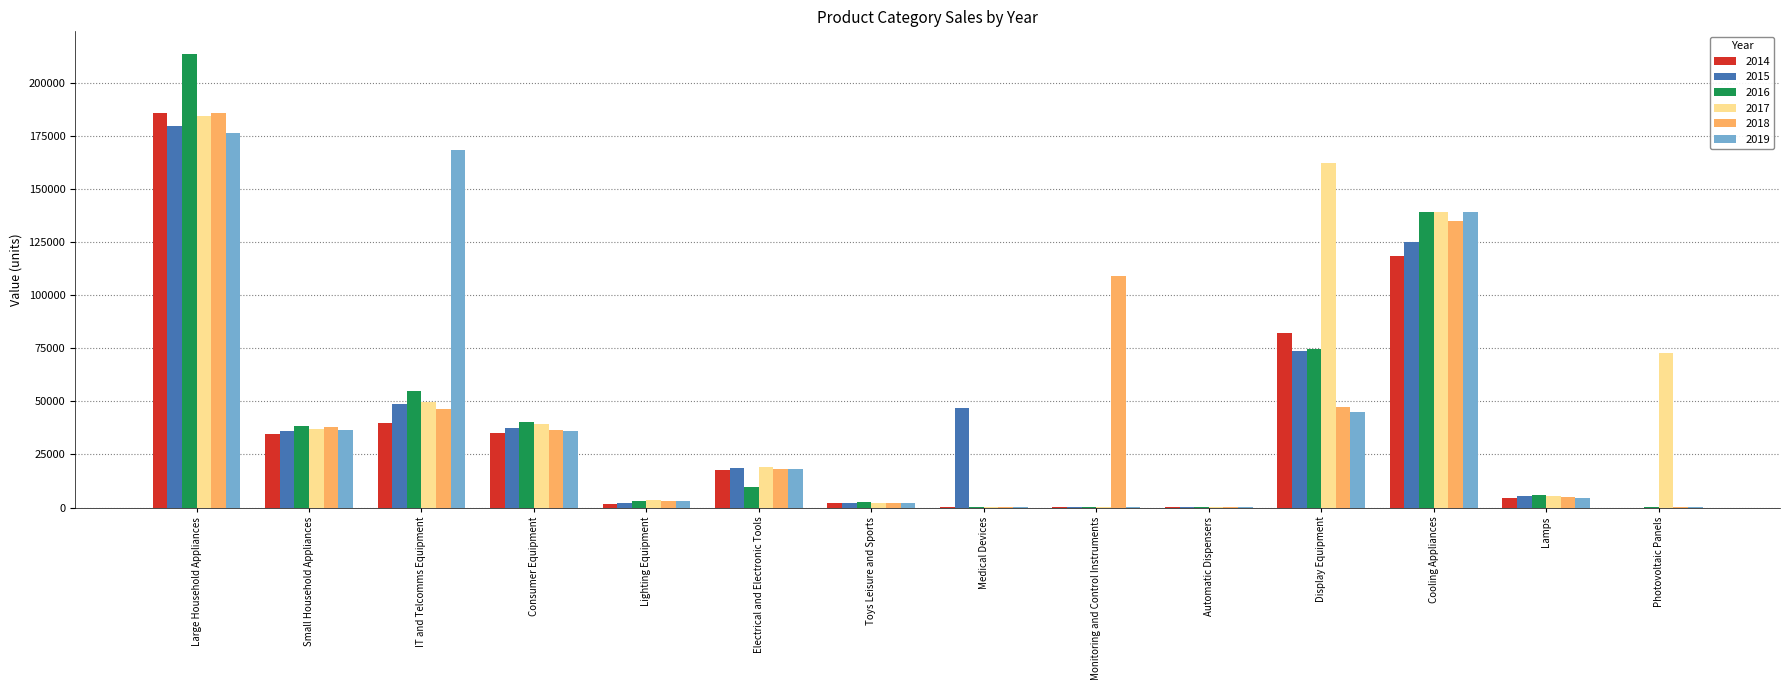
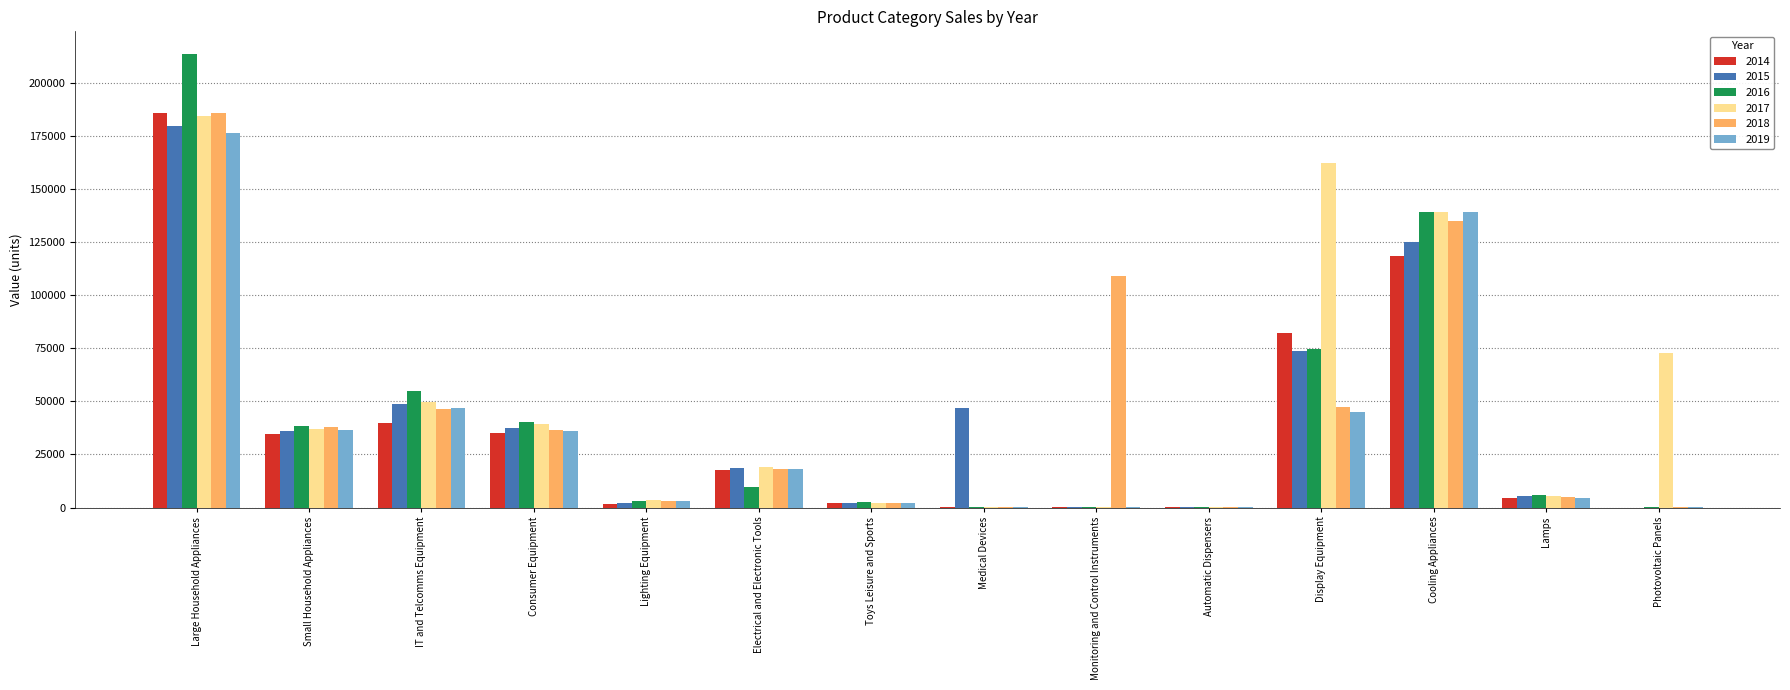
  {
    "2014": {
      "Large Household Appliances": 186000,
      "Small Household Appliances": 35000,
      "IT and Telcomms Equipment": 40000,
      "Consumer Equipment": 35000,
      "Lighting Equipment": 2000,
      "Electrical and Electronic Tools": 18000,
      "Toys Leisure and Sports": 2000,
      "Display Equipment": 82000,
      "Cooling Appliances": 118000,
      "Lamps": 5000,
      "Photovoltaic Panels": 0
    },
    "2015": {
      "Large Household Appliances": 180000,
      "Small Household Appliances": 36000,
      "IT and Telcomms Equipment": 49000,
      "Consumer Equipment": 37000,
      "Lighting Equipment": 2000,
      "Electrical and Electronic Tools": 19000,
      "Toys Leisure and Sports": 2000,
      "Medical Devices": 47000,
      "Display Equipment": 74000,
      "Cooling Appliances": 125000,
      "Lamps": 5000
    },
    "2016": {
      "Large Household Appliances": 213000,
      "Small Household Appliances": 38000,
      "IT and Telcomms Equipment": 55000,
      "Consumer Equipment": 40000,
      "Lighting Equipment": 3000,
      "Electrical and Electronic Tools": 10000,
      "Toys Leisure and Sports": 3000,
      "Display Equipment": 75000,
      "Cooling Appliances": 139000,
      "Lamps": 6000
    },
    "2017": {
      "Large Household Appliances": 184000,
      "Small Household Appliances": 37000,
      "IT and Telcomms Equipment": 50000,
      "Consumer Equipment": 40000,
      "Lighting Equipment": 3000,
      "Electrical and Electronic Tools": 19000,
      "Toys Leisure and Sports": 2000,
      "Display Equipment": 162000,
      "Cooling Appliances": 139000,
      "Lamps": 5000,
      "Photovoltaic Panels": 73000
    },
    "2018": {
      "Large Household Appliances": 185000,
      "Small Household Appliances": 38000,
      "IT and Telcomms Equipment": 46000,
      "Consumer Equipment": 37000,
      "Lighting Equipment": 3000,
      "Electrical and Electronic Tools": 18000,
      "Toys Leisure and Sports": 2000,
      "Monitoring and Control Instruments": 109000,
      "Display Equipment": 47000,
      "Cooling Appliances": 135000,
      "Lamps": 5000
    },
    "2019": {
      "Large Household Appliances": 176000,
      "Small Household Appliances": 36000,
-     "IT and Telcomms Equipment": 168000,
+     "IT and Telcomms Equipment": 47000,
      "Consumer Equipment": 36000,
      "Lighting Equipment": 3000,
      "Electrical and Electronic Tools": 18000,
      "Toys Leisure and Sports": 2000,
      "Display Equipment": 45000,
      "Cooling Appliances": 139000,
      "Lamps": 5000
    }
  }
